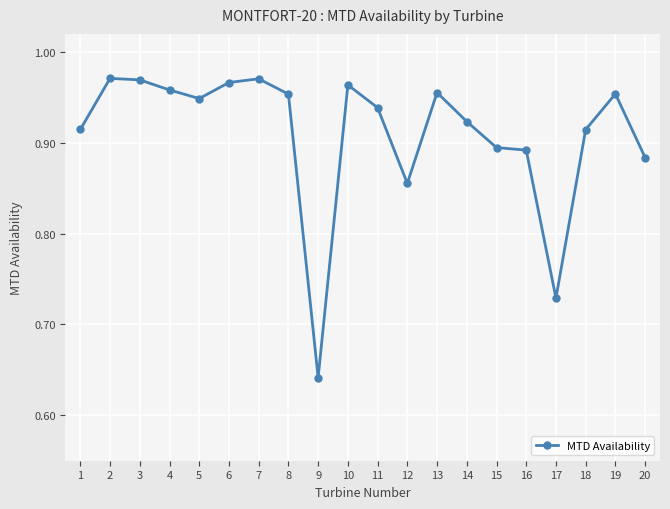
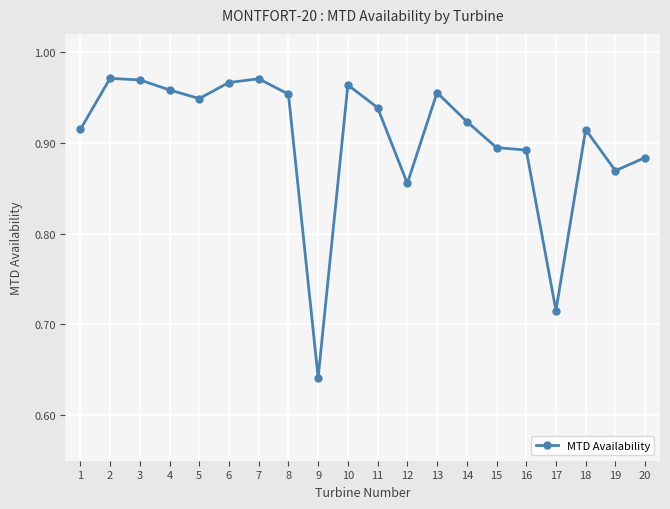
  {
    "1": 0.91,
    "2": 0.97,
    "3": 0.97,
    "4": 0.96,
    "5": 0.95,
    "6": 0.97,
    "7": 0.97,
    "8": 0.95,
    "9": 0.64,
    "10": 0.96,
    "11": 0.94,
    "12": 0.86,
    "13": 0.96,
    "14": 0.92,
    "15": 0.89,
    "16": 0.89,
-   "17": 0.73,
+   "17": 0.72,
    "18": 0.91,
-   "19": 0.95,
+   "19": 0.87,
    "20": 0.88
  }
